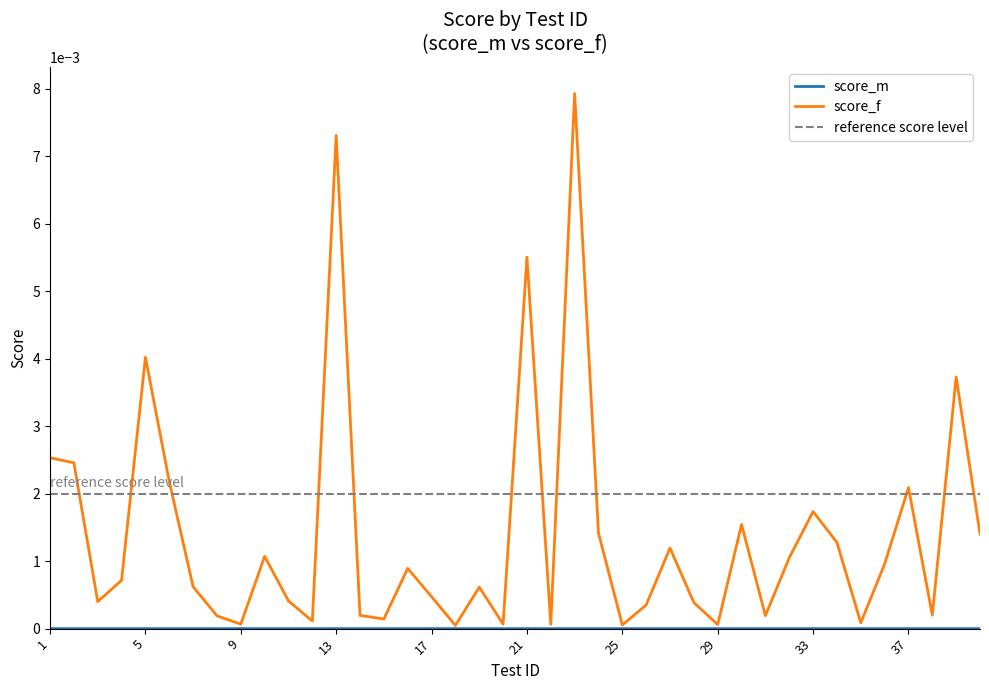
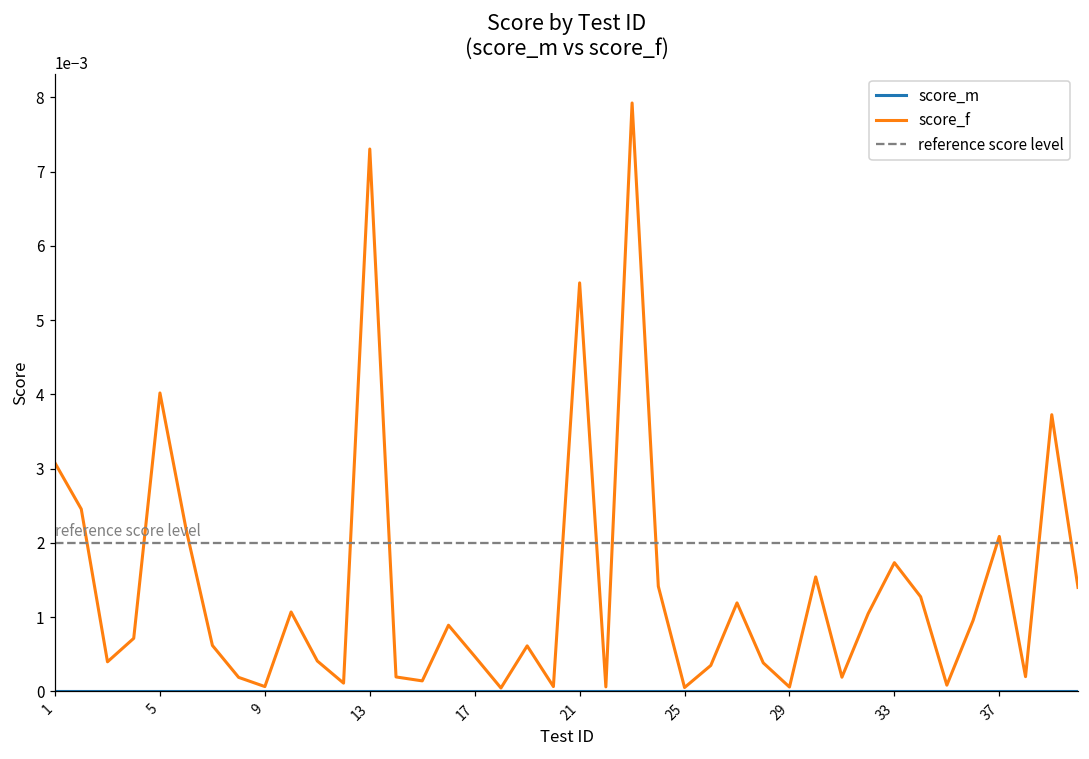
  {
    "score_m": {
      "1": 0.0000,
      "5": 0.0000,
      "9": 0.0000,
      "13": 0.0000,
      "17": 0.0000,
      "21": 0.0000,
      "25": 0.0000,
      "29": 0.0000,
      "33": 0.0000,
      "37": 0.0000
    },
    "score_f": {
-     "1": 0.0025,
+     "1": 0.0031,
      "5": 0.0040,
      "9": 0.0001,
      "13": 0.0073,
      "17": 0.0005,
      "21": 0.0055,
      "25": 0.0001,
      "29": 0.0001,
      "33": 0.0017,
      "37": 0.0021
    }
  }
